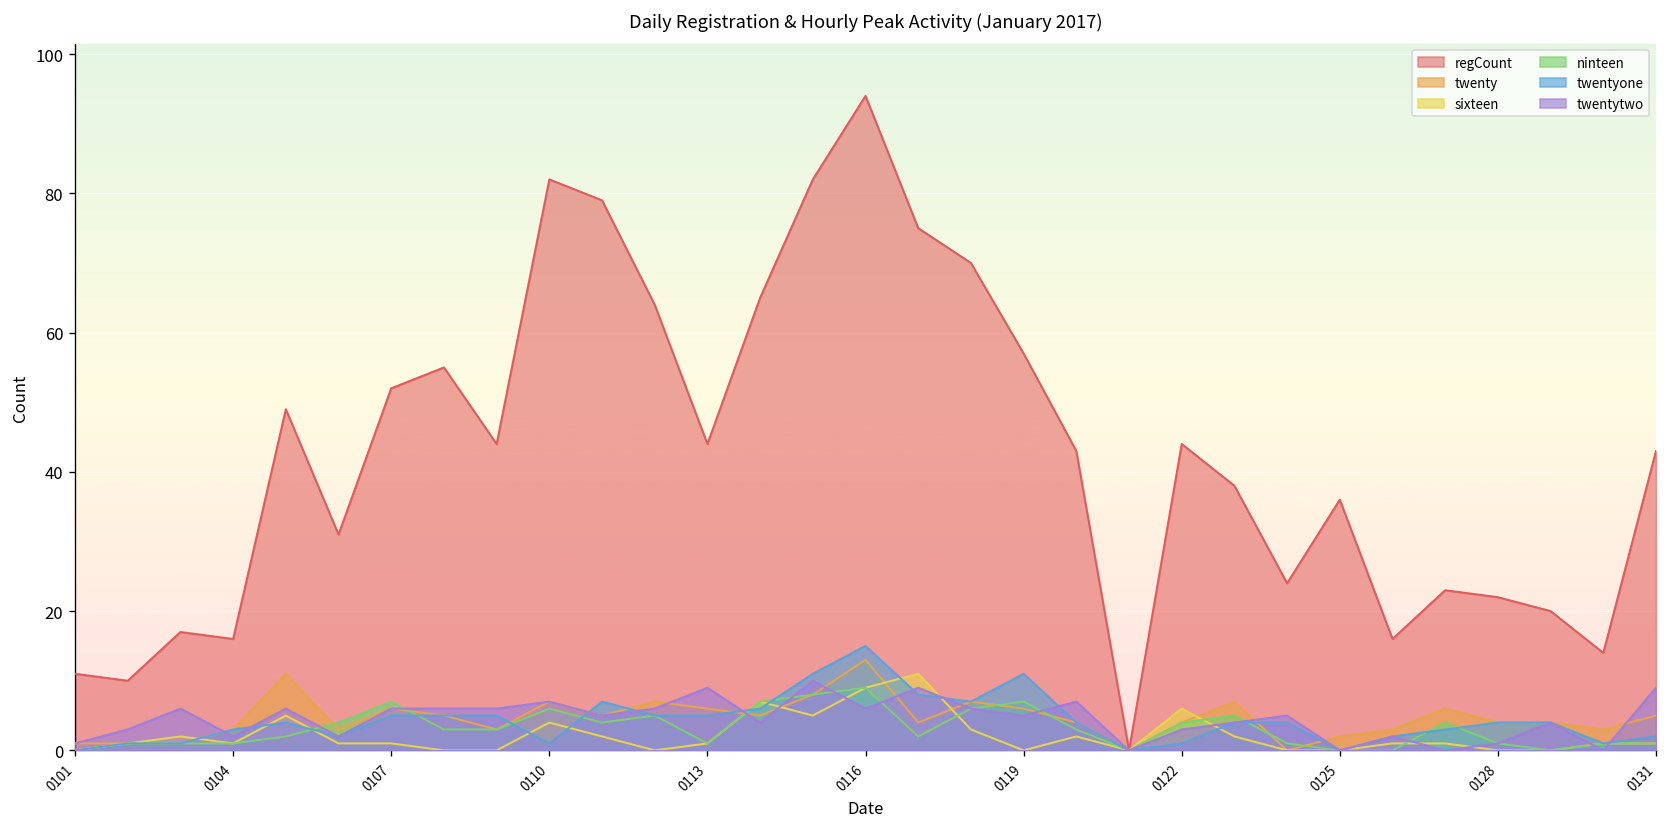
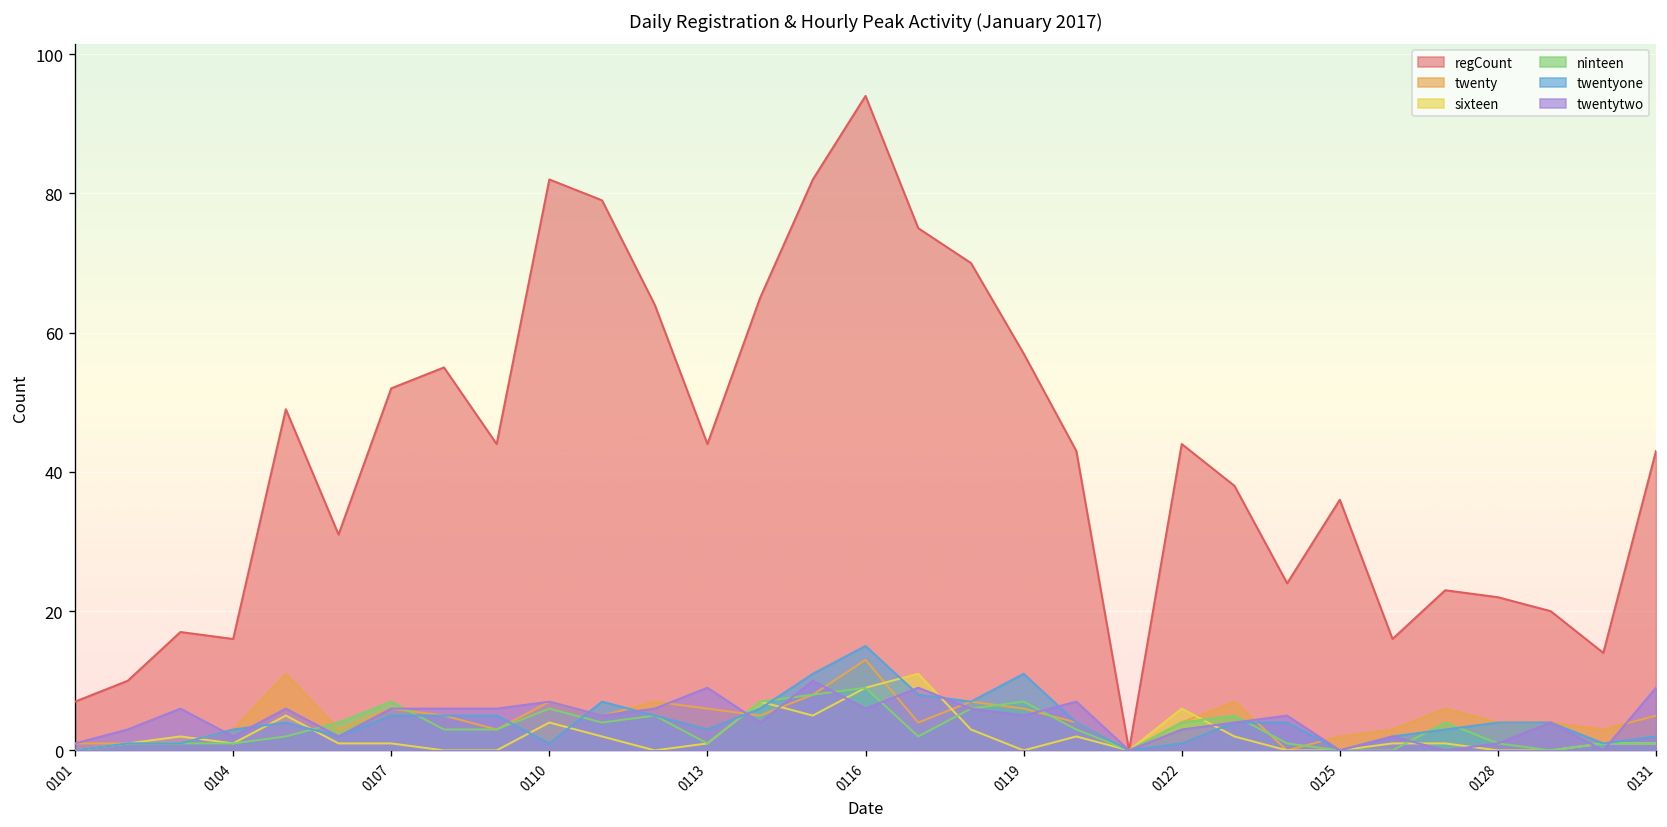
  {
    "regCount": {
-     "0101": 11,
+     "0101": 7,
      "0104": 16,
      "0107": 52,
      "0110": 82,
      "0113": 44,
      "0116": 94,
      "0119": 57,
      "0122": 44,
      "0125": 36,
      "0128": 22,
      "0131": 43
    },
    "ninteen": {
      "0107": 7,
      "0110": 6,
      "0119": 7
    },
    "twentyone": {
      "0107": 5,
      "0110": 1,
-     "0113": 5,
+     "0113": 3,
      "0116": 15,
      "0119": 11,
      "0122": 1,
      "0131": 2
    },
    "twentytwo": {
      "0104": 2,
      "0113": 9,
      "0116": 6,
      "0119": 5,
      "0122": 3,
      "0131": 9
    }
  }
